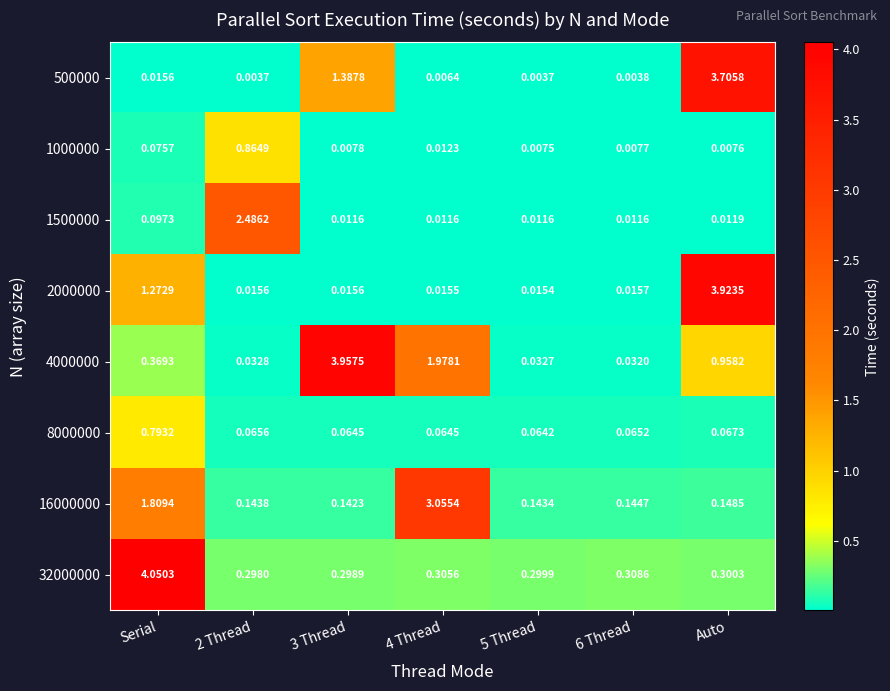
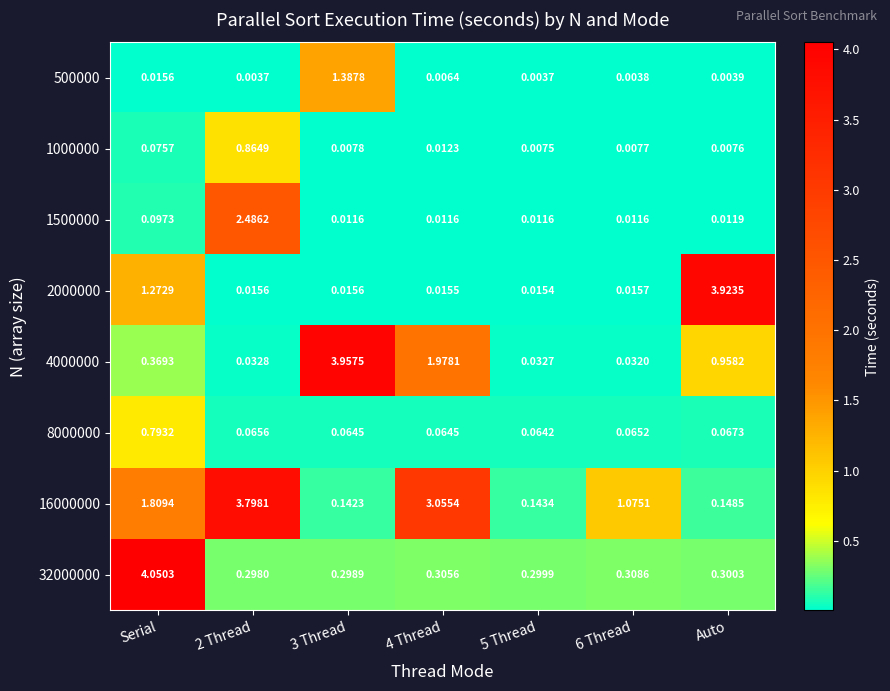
  {
    "500000": {
      "Serial": 0.0156,
      "2 Thread": 0.0037,
      "3 Thread": 1.3878,
      "4 Thread": 0.0064,
      "5 Thread": 0.0037,
      "6 Thread": 0.0038,
-     "Auto": 3.7058
+     "Auto": 0.0039
    },
    "1000000": {
      "Serial": 0.0757,
      "2 Thread": 0.8649,
      "3 Thread": 0.0078,
      "4 Thread": 0.0123,
      "5 Thread": 0.0075,
      "6 Thread": 0.0077,
      "Auto": 0.0076
    },
    "1500000": {
      "Serial": 0.0973,
      "2 Thread": 2.4862,
      "3 Thread": 0.0116,
      "4 Thread": 0.0116,
      "5 Thread": 0.0116,
      "6 Thread": 0.0116,
      "Auto": 0.0119
    },
    "2000000": {
      "Serial": 1.2729,
      "2 Thread": 0.0156,
      "3 Thread": 0.0156,
      "4 Thread": 0.0155,
      "5 Thread": 0.0154,
      "6 Thread": 0.0157,
      "Auto": 3.9235
    },
    "4000000": {
      "Serial": 0.3693,
      "2 Thread": 0.0328,
      "3 Thread": 3.9575,
      "4 Thread": 1.9781,
      "5 Thread": 0.0327,
      "6 Thread": 0.0320,
      "Auto": 0.9582
    },
    "8000000": {
      "Serial": 0.7932,
      "2 Thread": 0.0656,
      "3 Thread": 0.0645,
      "4 Thread": 0.0645,
      "5 Thread": 0.0642,
      "6 Thread": 0.0652,
      "Auto": 0.0673
    },
    "16000000": {
      "Serial": 1.8094,
-     "2 Thread": 0.1438,
+     "2 Thread": 3.7981,
      "3 Thread": 0.1423,
      "4 Thread": 3.0554,
      "5 Thread": 0.1434,
-     "6 Thread": 0.1447,
+     "6 Thread": 1.0751,
      "Auto": 0.1485
    },
    "32000000": {
      "Serial": 4.0503,
      "2 Thread": 0.2980,
      "3 Thread": 0.2989,
      "4 Thread": 0.3056,
      "5 Thread": 0.2999,
      "6 Thread": 0.3086,
      "Auto": 0.3003
    }
  }
